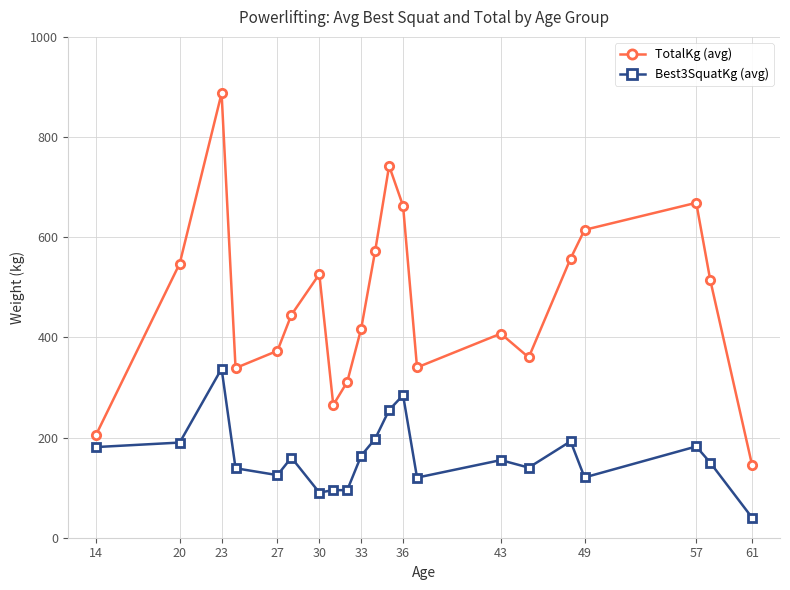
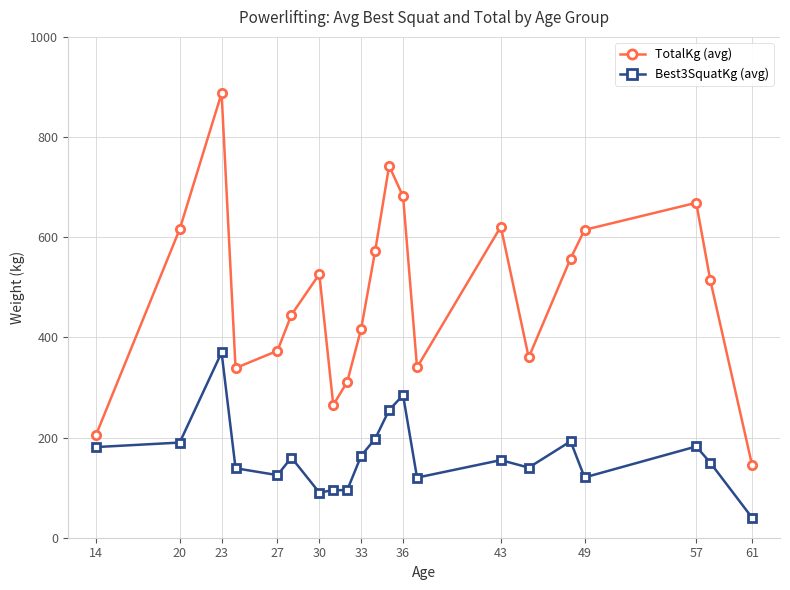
  {
    "TotalKg (avg)": {
      "14": 210,
-     "20": 550,
+     "20": 620,
      "23": 890,
      "27": 370,
      "30": 530,
      "33": 420,
-     "36": 660,
-     "43": 410,
+     "36": 680,
+     "43": 620,
      "49": 610,
      "57": 670,
      "61": 150
    },
    "Best3SquatKg (avg)": {
      "14": 180,
      "20": 190,
-     "23": 340,
+     "23": 370,
      "27": 130,
      "30": 90,
      "33": 160,
      "36": 280,
      "43": 160,
      "49": 120,
      "57": 180,
      "61": 40
    }
  }
